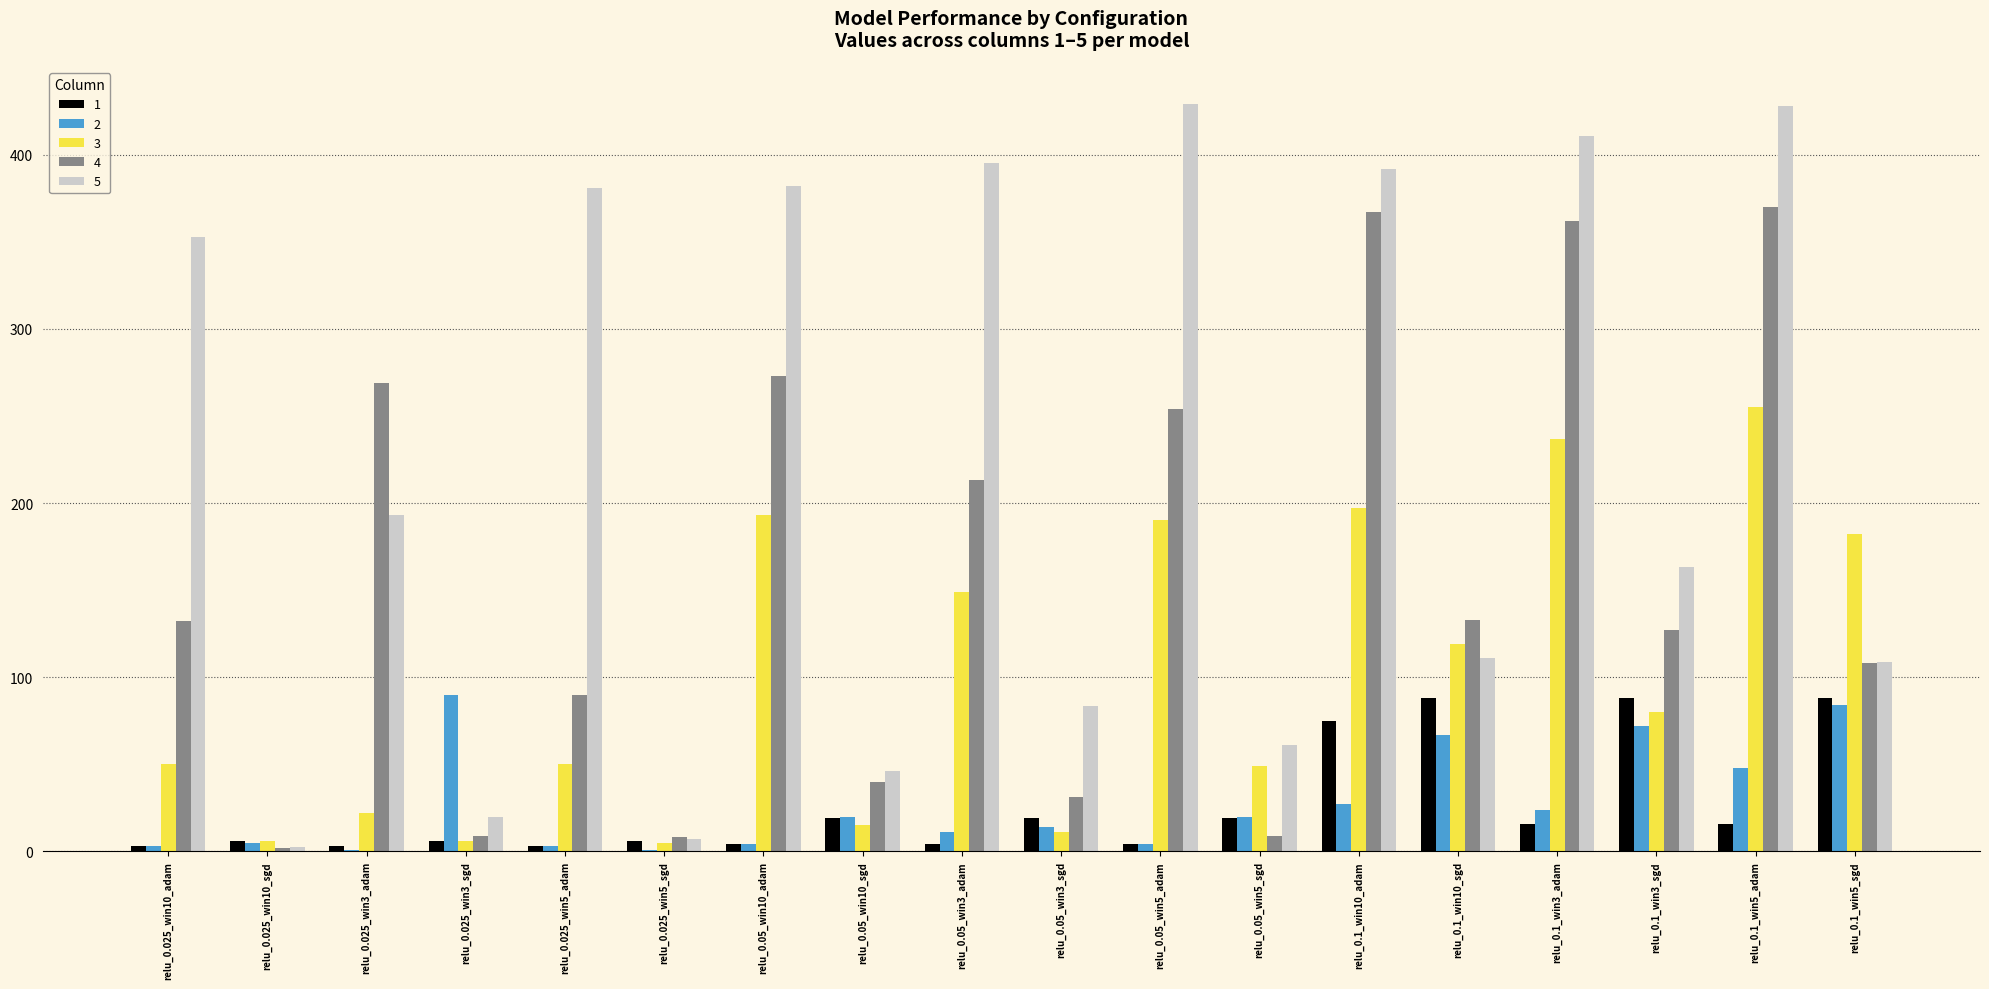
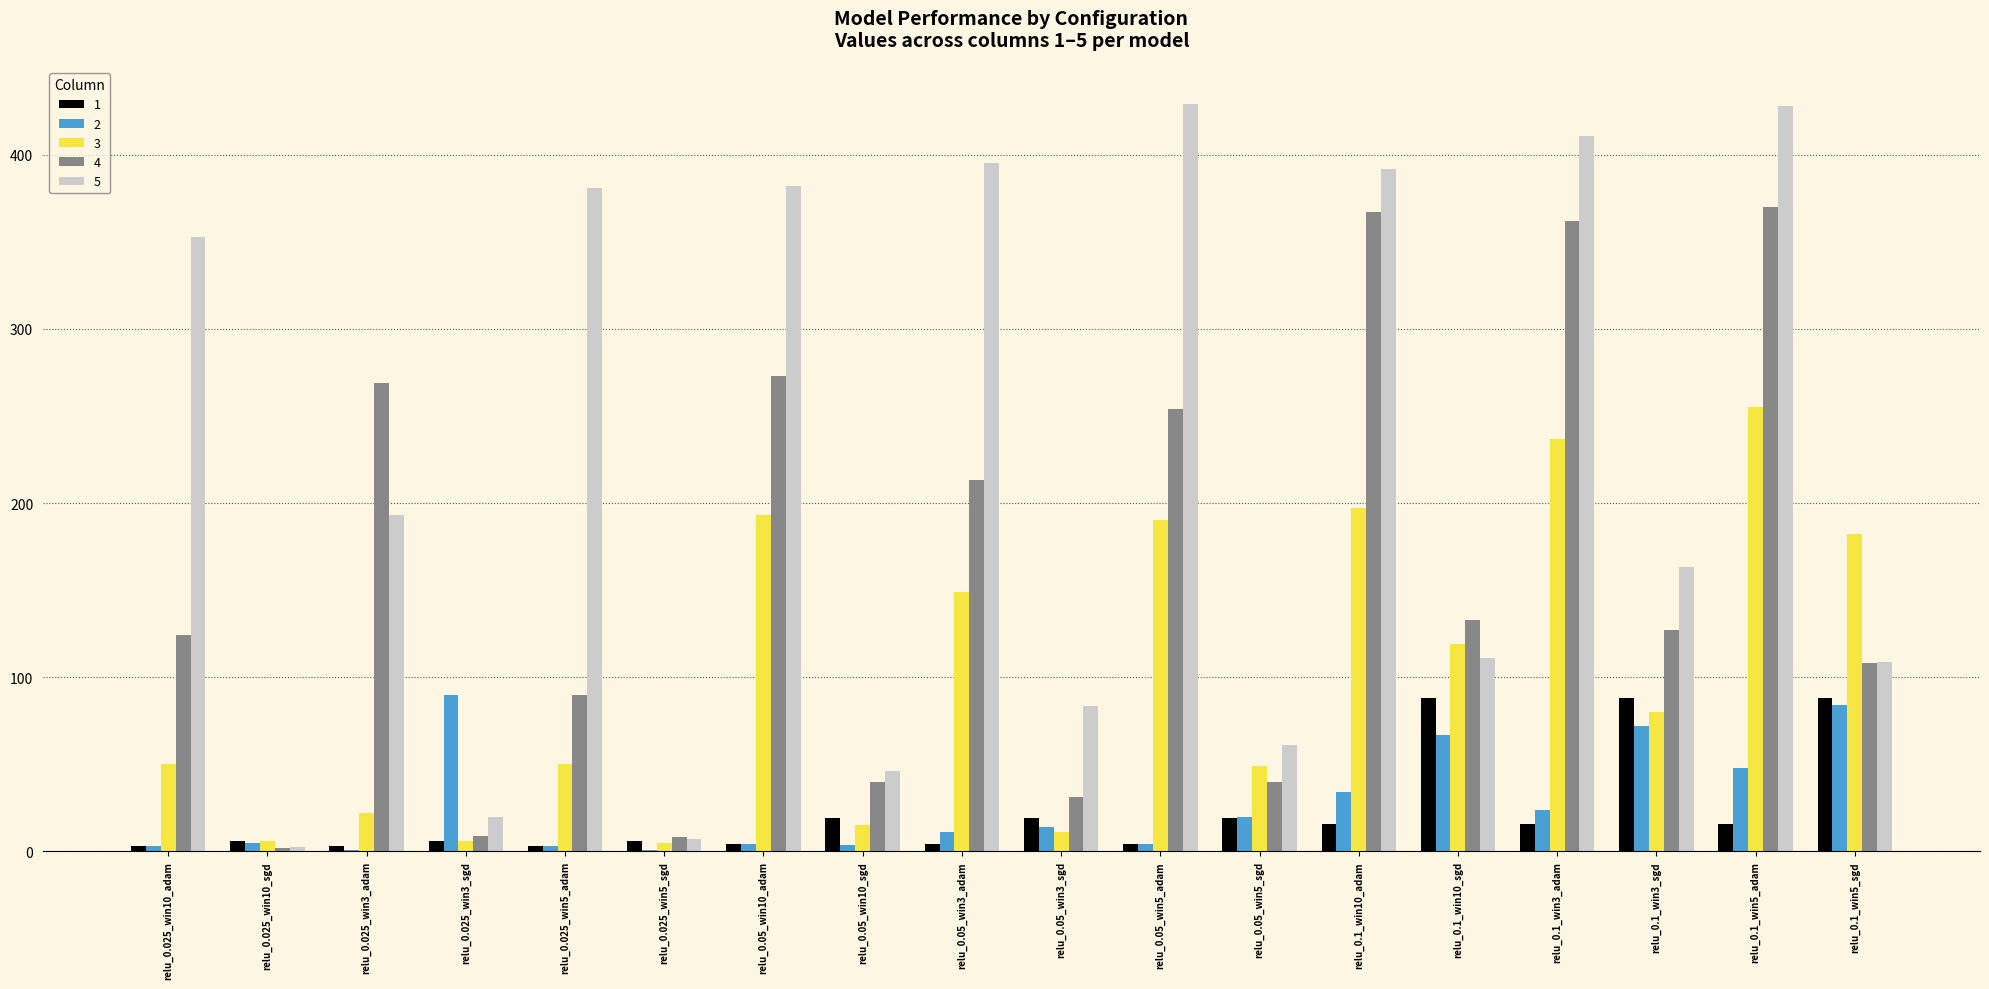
  {
    "1": {
      "relu_0.025_win10_adam": 3,
      "relu_0.025_win10_sgd": 6,
      "relu_0.025_win3_adam": 3,
      "relu_0.025_win3_sgd": 6,
      "relu_0.025_win5_adam": 3,
      "relu_0.025_win5_sgd": 6,
      "relu_0.05_win10_adam": 4,
      "relu_0.05_win10_sgd": 19,
      "relu_0.05_win3_adam": 4,
      "relu_0.05_win3_sgd": 19,
      "relu_0.05_win5_adam": 4,
      "relu_0.05_win5_sgd": 19,
-     "relu_0.1_win10_adam": 75,
+     "relu_0.1_win10_adam": 16,
      "relu_0.1_win10_sgd": 88,
      "relu_0.1_win3_adam": 16,
      "relu_0.1_win3_sgd": 88,
      "relu_0.1_win5_adam": 16,
      "relu_0.1_win5_sgd": 88
    },
    "2": {
      "relu_0.025_win10_adam": 3,
      "relu_0.025_win10_sgd": 5,
      "relu_0.025_win3_sgd": 90,
      "relu_0.025_win5_adam": 3,
      "relu_0.05_win10_adam": 4,
-     "relu_0.05_win10_sgd": 20,
+     "relu_0.05_win10_sgd": 4,
      "relu_0.05_win3_adam": 11,
      "relu_0.05_win3_sgd": 14,
      "relu_0.05_win5_adam": 4,
      "relu_0.05_win5_sgd": 20,
-     "relu_0.1_win10_adam": 27,
+     "relu_0.1_win10_adam": 34,
      "relu_0.1_win10_sgd": 67,
      "relu_0.1_win3_adam": 24,
      "relu_0.1_win3_sgd": 72,
      "relu_0.1_win5_adam": 48,
      "relu_0.1_win5_sgd": 84
    },
    "3": {
      "relu_0.025_win10_adam": 50,
      "relu_0.025_win10_sgd": 6,
      "relu_0.025_win3_adam": 22,
      "relu_0.025_win3_sgd": 6,
      "relu_0.025_win5_adam": 50,
      "relu_0.025_win5_sgd": 5,
      "relu_0.05_win10_adam": 193,
      "relu_0.05_win10_sgd": 15,
      "relu_0.05_win3_adam": 149,
      "relu_0.05_win3_sgd": 11,
      "relu_0.05_win5_adam": 190,
      "relu_0.05_win5_sgd": 49,
      "relu_0.1_win10_adam": 197,
      "relu_0.1_win10_sgd": 119,
      "relu_0.1_win3_adam": 237,
      "relu_0.1_win3_sgd": 80,
      "relu_0.1_win5_adam": 255,
      "relu_0.1_win5_sgd": 183
    },
    "4": {
-     "relu_0.025_win10_adam": 132,
+     "relu_0.025_win10_adam": 124,
      "relu_0.025_win10_sgd": 2,
      "relu_0.025_win3_adam": 269,
      "relu_0.025_win3_sgd": 9,
      "relu_0.025_win5_adam": 90,
      "relu_0.025_win5_sgd": 8,
      "relu_0.05_win10_adam": 273,
      "relu_0.05_win10_sgd": 40,
      "relu_0.05_win3_adam": 213,
      "relu_0.05_win3_sgd": 31,
      "relu_0.05_win5_adam": 254,
-     "relu_0.05_win5_sgd": 9,
+     "relu_0.05_win5_sgd": 40,
      "relu_0.1_win10_adam": 367,
      "relu_0.1_win10_sgd": 133,
      "relu_0.1_win3_adam": 362,
      "relu_0.1_win3_sgd": 127,
      "relu_0.1_win5_adam": 370,
      "relu_0.1_win5_sgd": 108
    },
    "5": {
      "relu_0.025_win10_adam": 353,
      "relu_0.025_win10_sgd": 2,
      "relu_0.025_win3_adam": 193,
      "relu_0.025_win3_sgd": 20,
      "relu_0.025_win5_adam": 381,
      "relu_0.025_win5_sgd": 7,
      "relu_0.05_win10_adam": 382,
      "relu_0.05_win10_sgd": 46,
      "relu_0.05_win3_adam": 395,
      "relu_0.05_win3_sgd": 83,
      "relu_0.05_win5_adam": 429,
      "relu_0.05_win5_sgd": 61,
      "relu_0.1_win10_adam": 392,
      "relu_0.1_win10_sgd": 111,
      "relu_0.1_win3_adam": 411,
      "relu_0.1_win3_sgd": 163,
      "relu_0.1_win5_adam": 428,
      "relu_0.1_win5_sgd": 109
    }
  }
